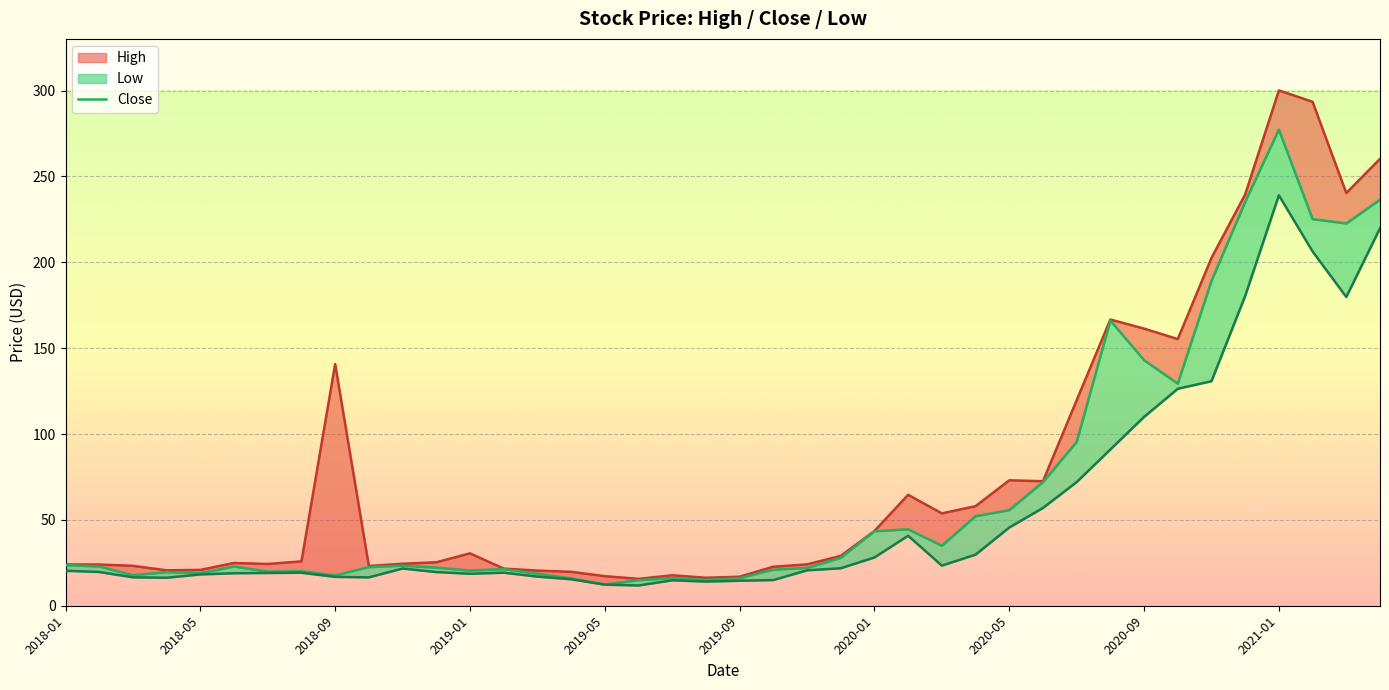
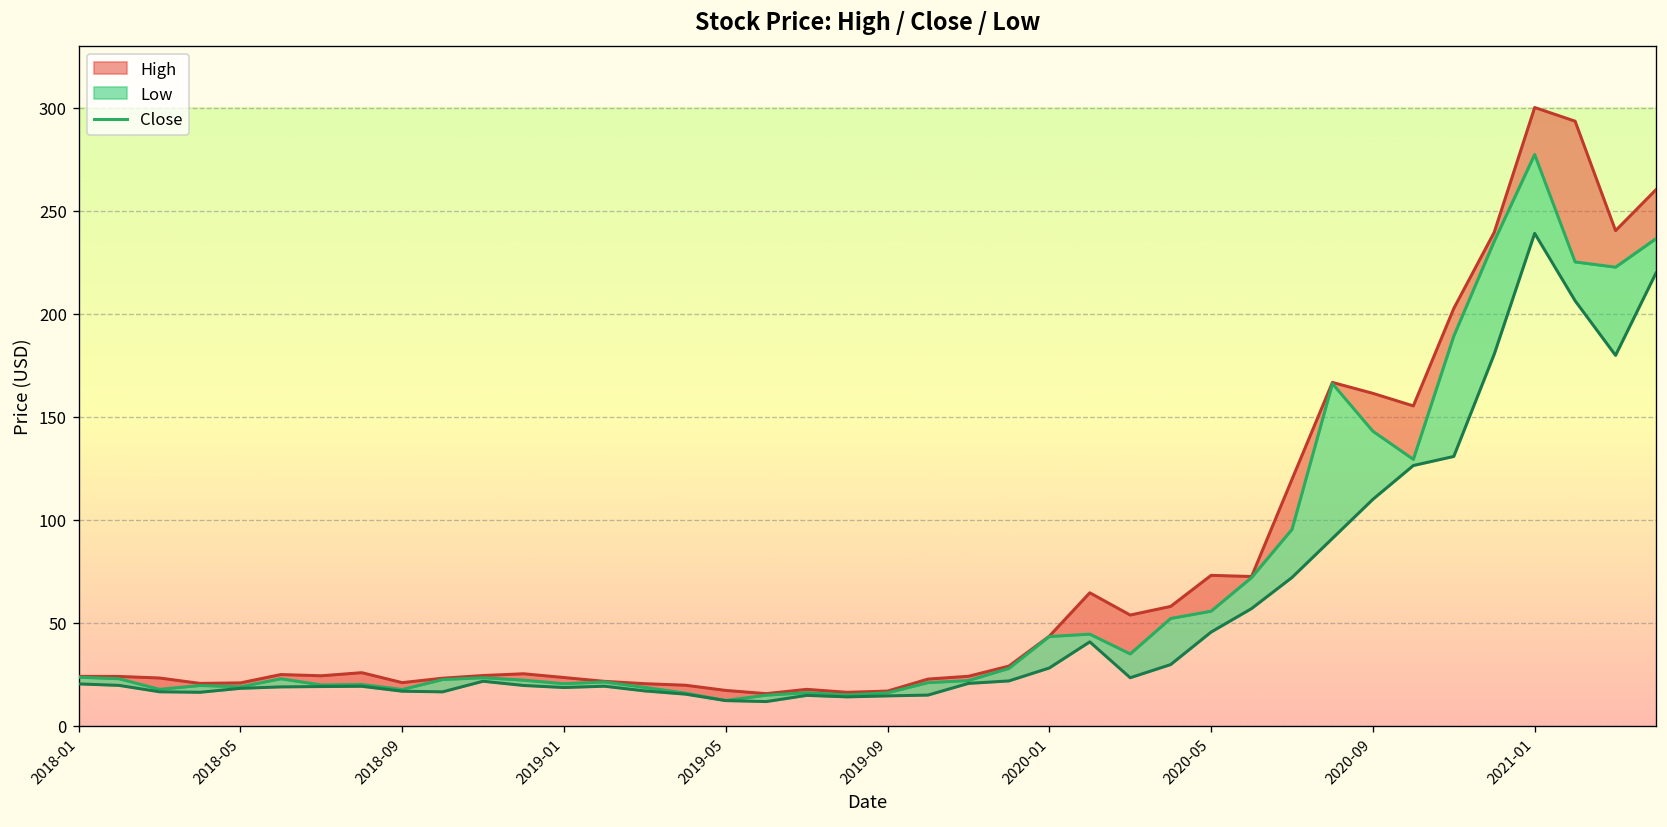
  {
    "High": {
      "2018-05": 21,
-     "2018-09": 141,
-     "2019-01": 31,
+     "2018-09": 21,
+     "2019-01": 23,
      "2019-05": 17,
      "2020-05": 73,
      "2020-09": 161,
      "2021-01": 300
    },
    "Low": {
      "2019-01": 20,
      "2020-05": 56,
      "2020-09": 143,
      "2021-01": 277
    }
  }
